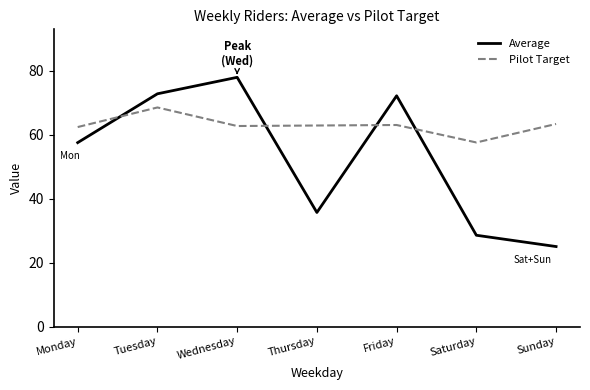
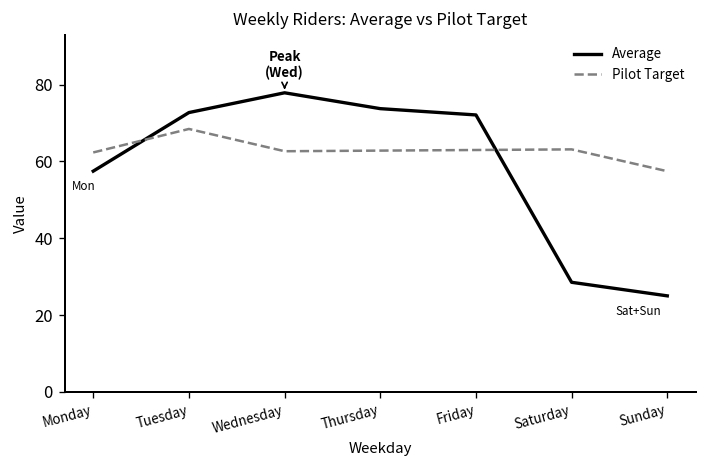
  {
    "Average": {
      "Monday": 57,
      "Tuesday": 73,
      "Wednesday": 78,
-     "Thursday": 36,
+     "Thursday": 74,
      "Friday": 72,
      "Saturday": 29,
      "Sunday": 25
    },
    "Pilot Target": {
      "Monday": 62,
      "Tuesday": 68,
      "Wednesday": 63,
      "Thursday": 63,
      "Friday": 63,
-     "Saturday": 58,
-     "Sunday": 63
+     "Saturday": 63,
+     "Sunday": 57
    }
  }
